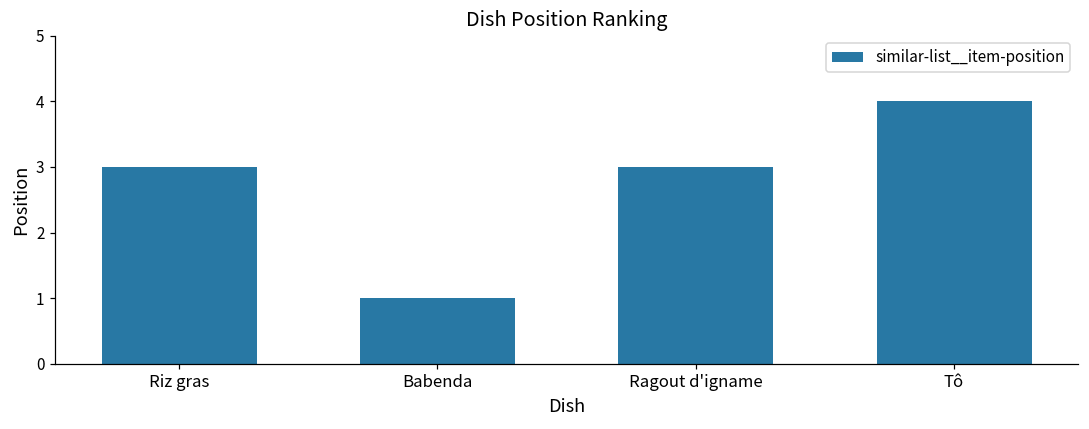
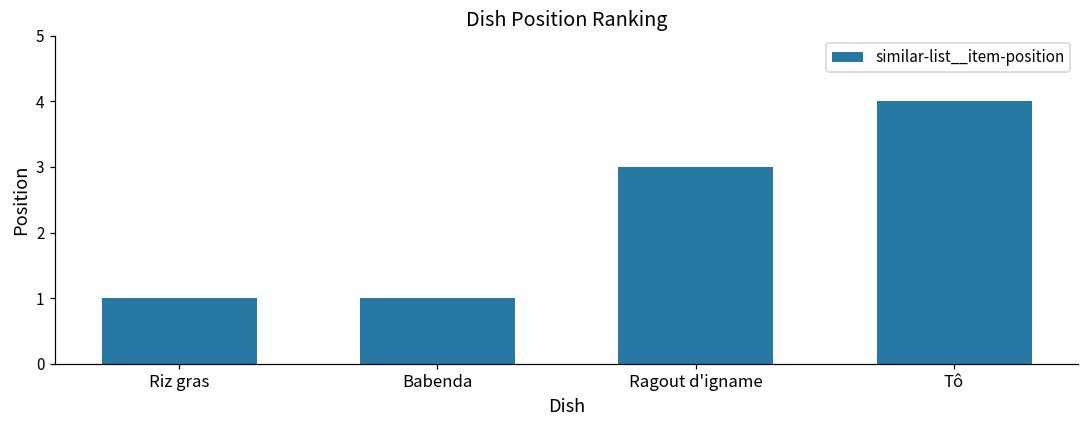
  {
-   "Riz gras": 3,
+   "Riz gras": 1,
    "Babenda": 1,
    "Ragout d'igname": 3,
    "Tô": 4
  }
